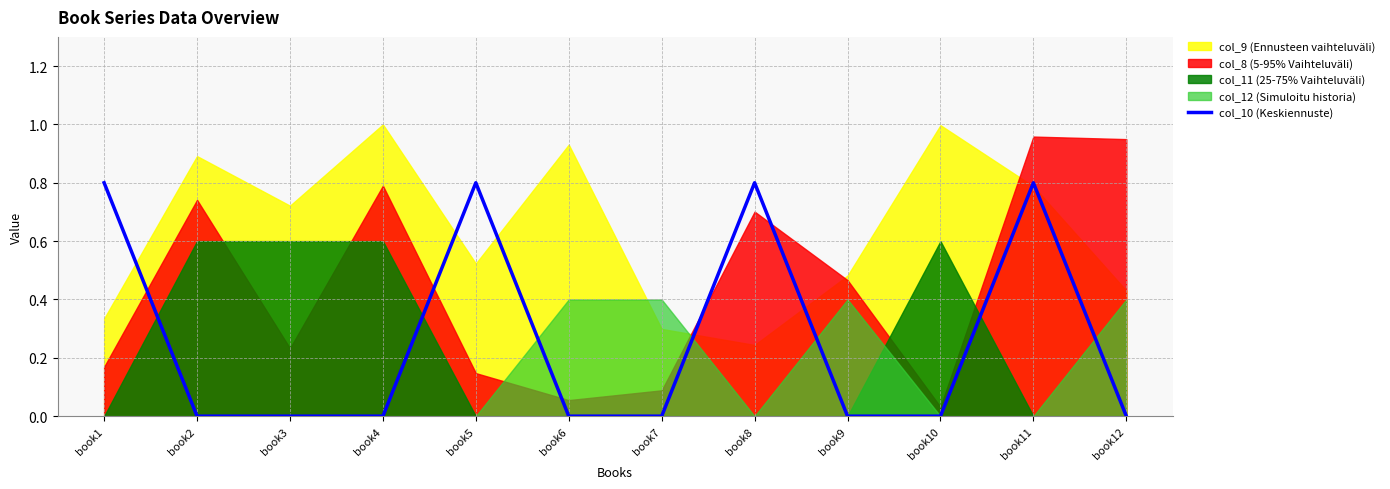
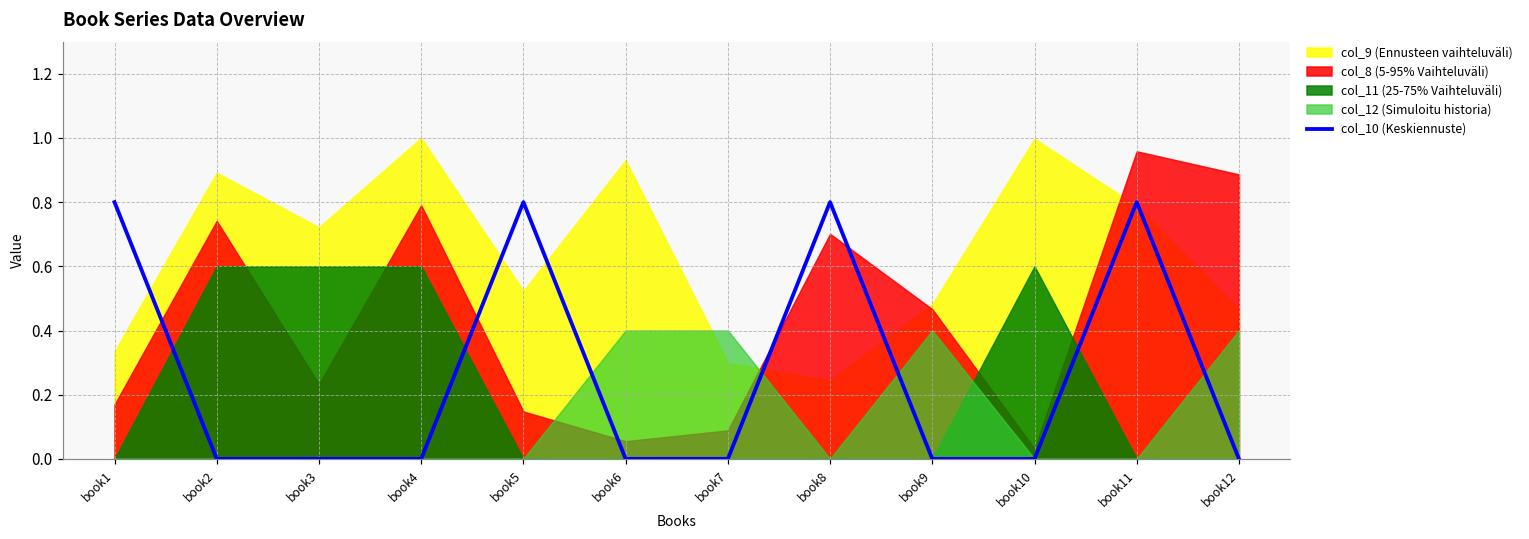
  {
    "col_10 (Keskiennuste)": {
      "book1": 0.80,
      "book5": 0.80,
      "book8": 0.80,
      "book11": 0.80
    },
    "col_9 (Ennusteen vaihteluväli)": {
      "book1": 0.33,
      "book2": 0.89,
      "book3": 0.72,
      "book4": 1.00,
      "book5": 0.52,
      "book6": 0.93,
      "book7": 0.30,
      "book8": 0.24,
      "book9": 0.48,
      "book10": 1.00,
      "book11": 0.79,
-     "book12": 0.43
+     "book12": 0.47
    },
    "col_8 (5-95% Vaihteluväli)": {
      "book1": 0.17,
      "book2": 0.74,
      "book3": 0.23,
      "book4": 0.79,
      "book5": 0.15,
      "book6": 0.06,
      "book7": 0.09,
      "book8": 0.70,
      "book9": 0.47,
      "book10": 0.03,
      "book11": 0.96,
-     "book12": 0.95
+     "book12": 0.89
    },
    "col_11 (25-75% Vaihteluväli)": {
      "book2": 0.60,
      "book3": 0.60,
      "book4": 0.60,
      "book10": 0.60
    },
    "col_12 (Simuloitu historia)": {
      "book6": 0.40,
      "book7": 0.40,
      "book9": 0.40,
      "book12": 0.40
    }
  }
